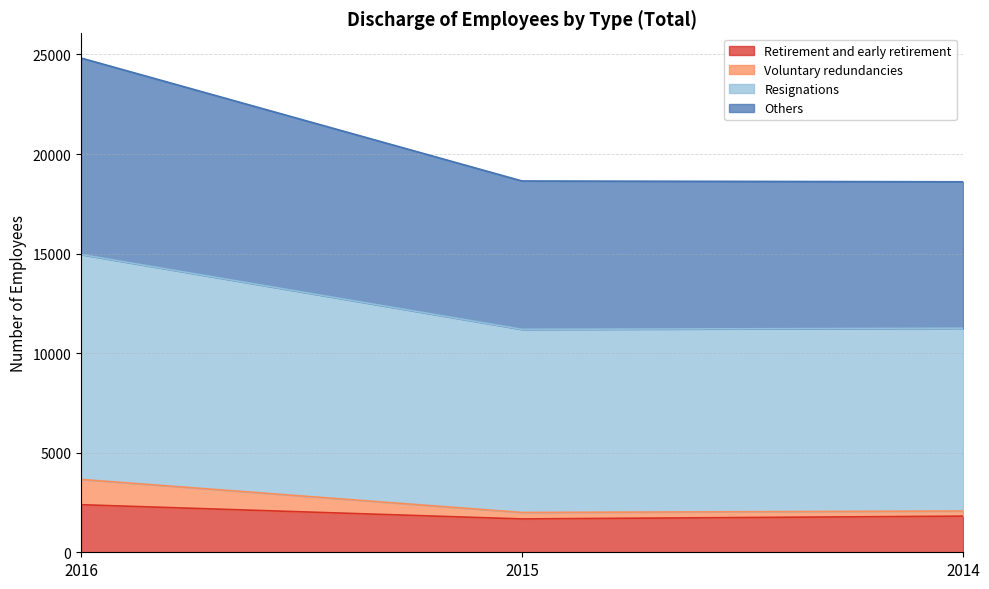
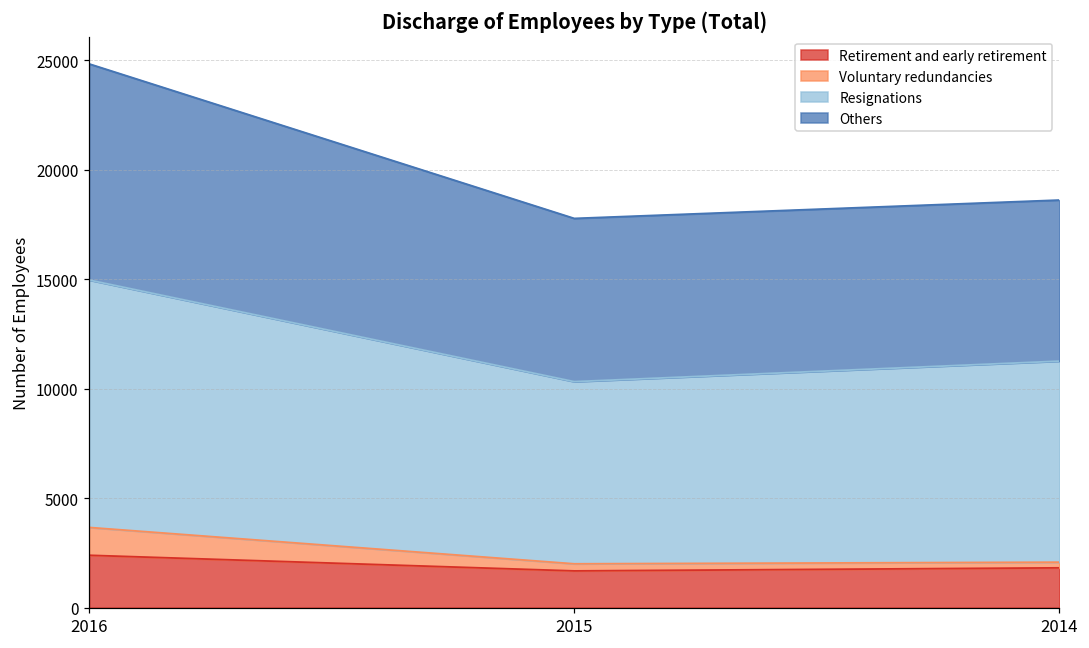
  {
    "Retirement and early retirement": {
      "2016": 2400,
      "2015": 1700,
      "2014": 1800
    },
    "Voluntary redundancies": {
      "2016": 1300,
      "2015": 300,
      "2014": 300
    },
    "Resignations": {
      "2016": 11300,
-     "2015": 9200,
+     "2015": 8300,
      "2014": 9200
    },
    "Others": {
      "2016": 9900,
      "2015": 7500,
      "2014": 7400
    }
  }
